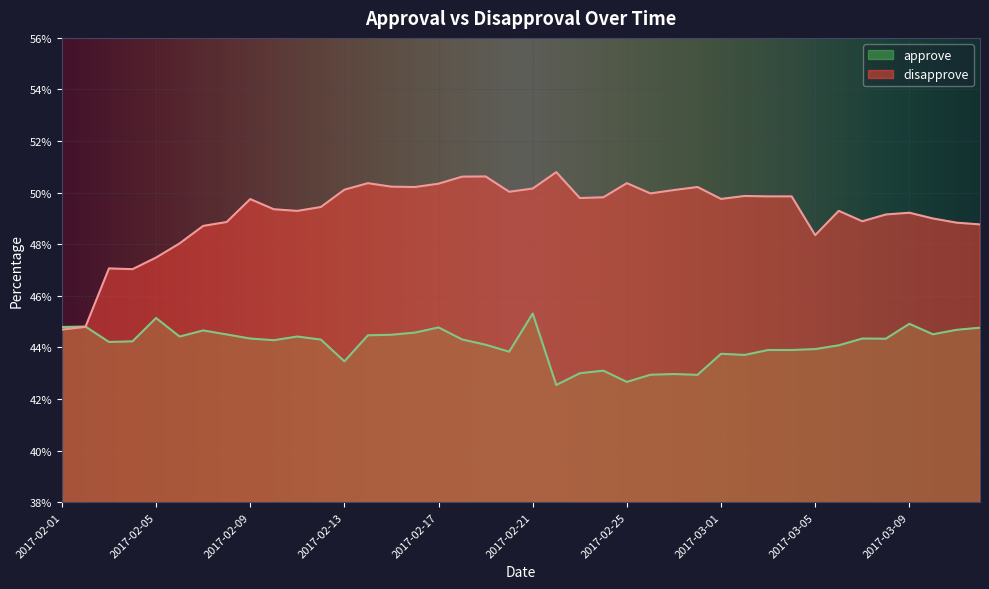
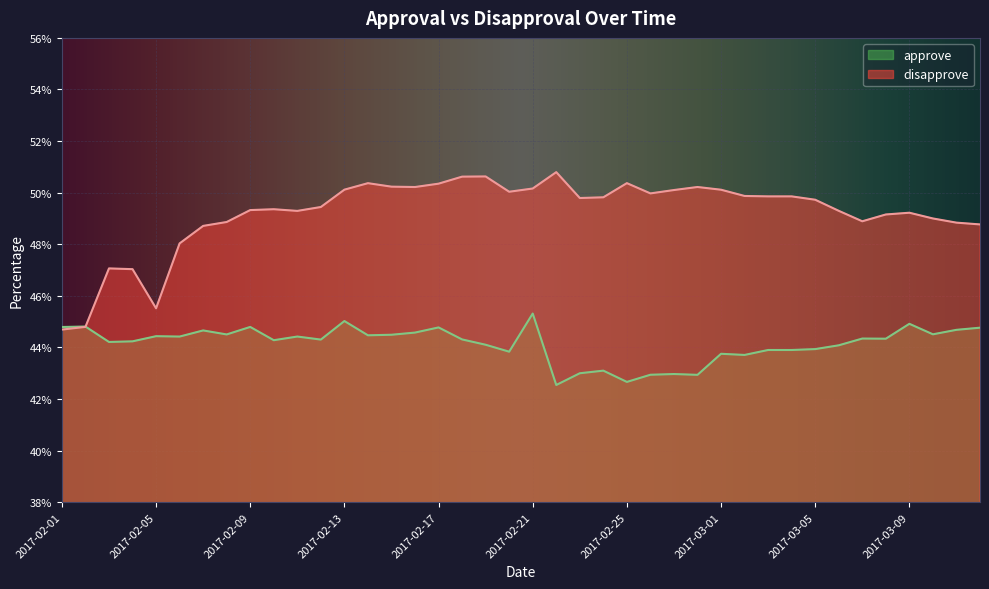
  {
    "approve": {
      "2017-02-01": "44.8%",
-     "2017-02-05": "45.1%",
-     "2017-02-09": "44.3%",
-     "2017-02-13": "43.5%",
+     "2017-02-05": "44.4%",
+     "2017-02-09": "44.8%",
+     "2017-02-13": "45.0%",
      "2017-02-17": "44.8%",
      "2017-02-21": "45.3%",
      "2017-02-25": "42.7%",
      "2017-03-01": "43.8%",
      "2017-03-05": "43.9%",
      "2017-03-09": "44.9%"
    },
    "disapprove": {
      "2017-02-01": "44.7%",
-     "2017-02-05": "47.5%",
-     "2017-02-09": "49.8%",
+     "2017-02-05": "45.5%",
+     "2017-02-09": "49.3%",
      "2017-02-13": "50.1%",
      "2017-02-17": "50.3%",
      "2017-02-21": "50.2%",
      "2017-02-25": "50.4%",
-     "2017-03-01": "49.8%",
-     "2017-03-05": "48.4%",
+     "2017-03-01": "50.1%",
+     "2017-03-05": "49.7%",
      "2017-03-09": "49.2%"
    }
  }
